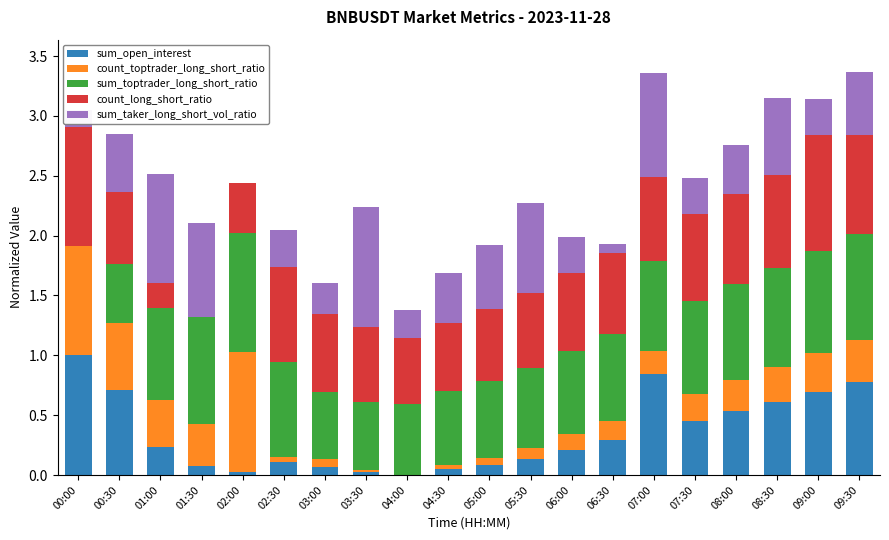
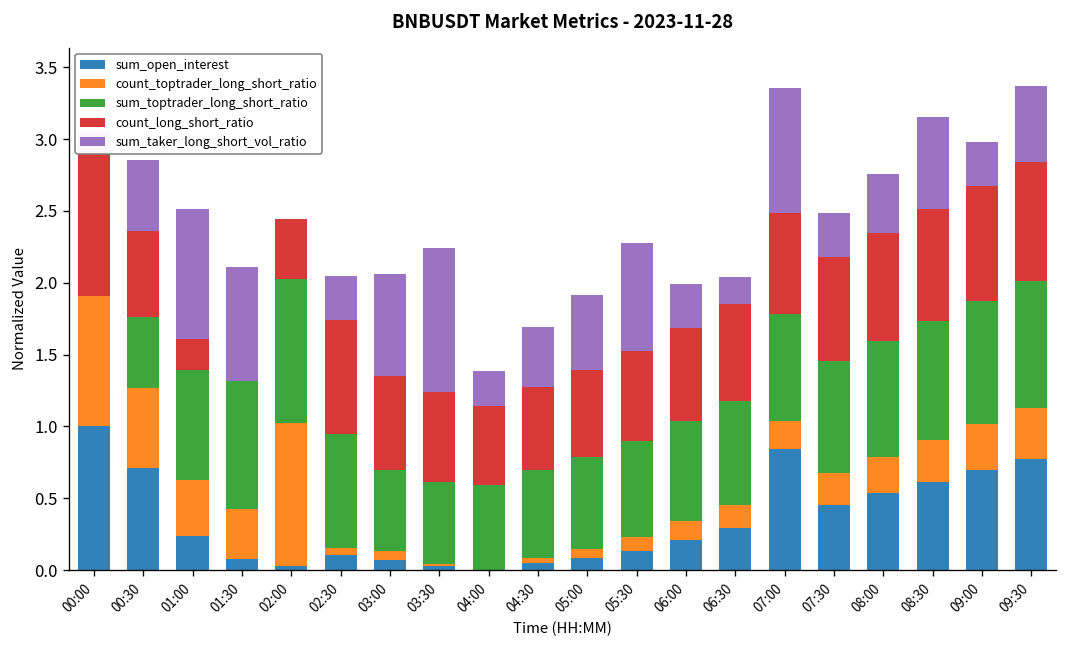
  {
    "sum_open_interest": {
      "00:00": 1.00,
      "00:30": 0.71,
      "01:00": 0.24,
      "01:30": 0.07,
      "02:00": 0.03,
      "02:30": 0.11,
      "03:00": 0.07,
      "03:30": 0.03,
      "04:00": 0.00,
      "04:30": 0.05,
      "05:00": 0.08,
      "05:30": 0.13,
      "06:00": 0.21,
      "06:30": 0.29,
      "07:00": 0.84,
      "07:30": 0.45,
      "08:00": 0.53,
      "08:30": 0.61,
      "09:00": 0.69,
      "09:30": 0.77
    },
    "count_toptrader_long_short_ratio": {
      "00:00": 0.91,
      "00:30": 0.56,
      "01:00": 0.39,
      "01:30": 0.35,
      "02:00": 1.00,
      "02:30": 0.04,
      "03:00": 0.07,
      "04:00": 0.00,
      "04:30": 0.03,
      "05:00": 0.06,
      "05:30": 0.10,
      "06:00": 0.13,
      "06:30": 0.16,
      "07:00": 0.19,
      "07:30": 0.22,
      "08:00": 0.26,
      "08:30": 0.29,
      "09:00": 0.32,
      "09:30": 0.35
    },
    "sum_toptrader_long_short_ratio": {
      "00:00": 0.00,
      "00:30": 0.49,
      "01:00": 0.77,
      "01:30": 0.89,
      "02:00": 1.00,
      "02:30": 0.79,
      "03:00": 0.56,
      "03:30": 0.57,
      "04:00": 0.59,
      "04:30": 0.62,
      "05:00": 0.64,
      "05:30": 0.67,
      "06:00": 0.70,
      "06:30": 0.72,
      "07:00": 0.75,
      "07:30": 0.78,
      "08:00": 0.80,
      "08:30": 0.83,
      "09:00": 0.86,
      "09:30": 0.88
    },
    "count_long_short_ratio": {
      "00:00": 1.00,
      "00:30": 0.60,
      "01:00": 0.21,
      "01:30": 0.00,
      "02:00": 0.42,
      "02:30": 0.79,
      "03:00": 0.65,
      "03:30": 0.63,
      "04:00": 0.55,
      "04:30": 0.58,
      "05:00": 0.60,
      "05:30": 0.63,
      "06:00": 0.65,
      "06:30": 0.68,
      "07:00": 0.70,
      "07:30": 0.73,
      "08:00": 0.75,
      "08:30": 0.78,
-     "09:00": 0.97,
+     "09:00": 0.80,
      "09:30": 0.83
    },
    "sum_taker_long_short_vol_ratio": {
      "00:30": 0.49,
      "01:00": 0.91,
      "01:30": 0.79,
      "02:00": 0.00,
      "02:30": 0.30,
-     "03:00": 0.26,
+     "03:00": 0.71,
      "03:30": 1.00,
      "04:00": 0.24,
      "04:30": 0.41,
      "05:00": 0.53,
      "05:30": 0.75,
      "06:00": 0.30,
-     "06:30": 0.08,
+     "06:30": 0.19,
      "07:00": 0.87,
      "07:30": 0.30,
      "08:00": 0.41,
      "08:30": 0.64,
      "09:00": 0.30,
      "09:30": 0.53
    }
  }
